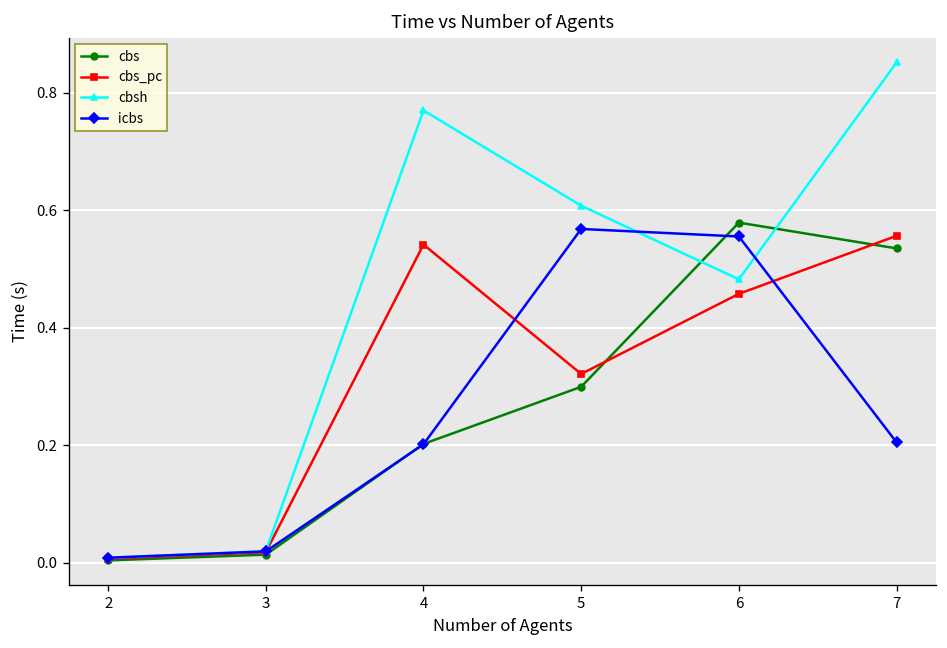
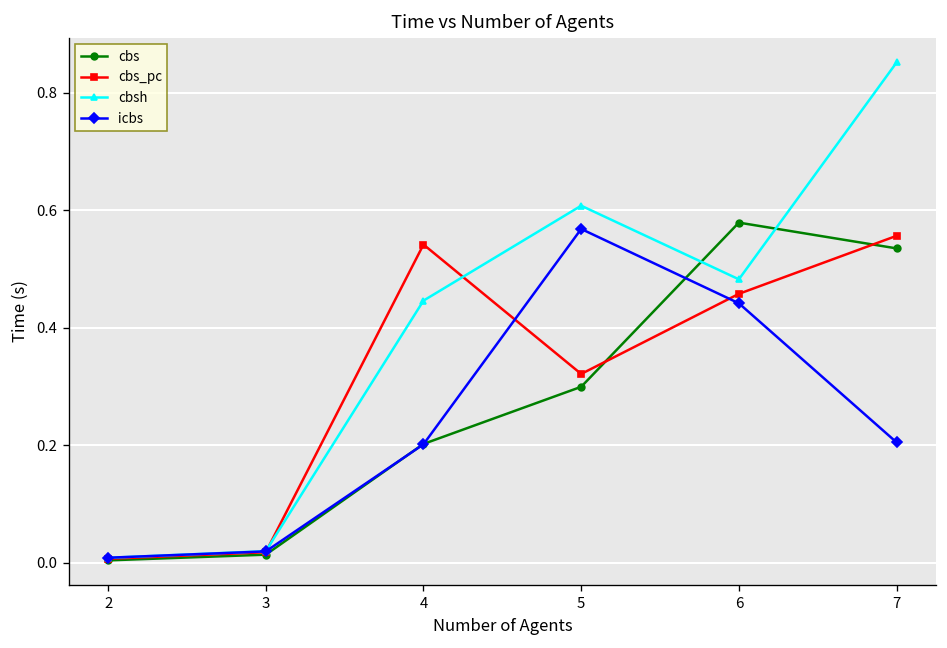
  {
    "cbs": {
      "5": 0.30,
      "6": 0.58,
      "7": 0.54
    },
    "cbs_pc": {
      "4": 0.54,
      "5": 0.32,
      "6": 0.46,
      "7": 0.56
    },
    "cbsh": {
-     "4": 0.77,
+     "4": 0.45,
      "5": 0.61,
      "6": 0.48,
      "7": 0.85
    },
    "icbs": {
      "5": 0.57,
-     "6": 0.56,
+     "6": 0.44,
      "7": 0.20
    }
  }
